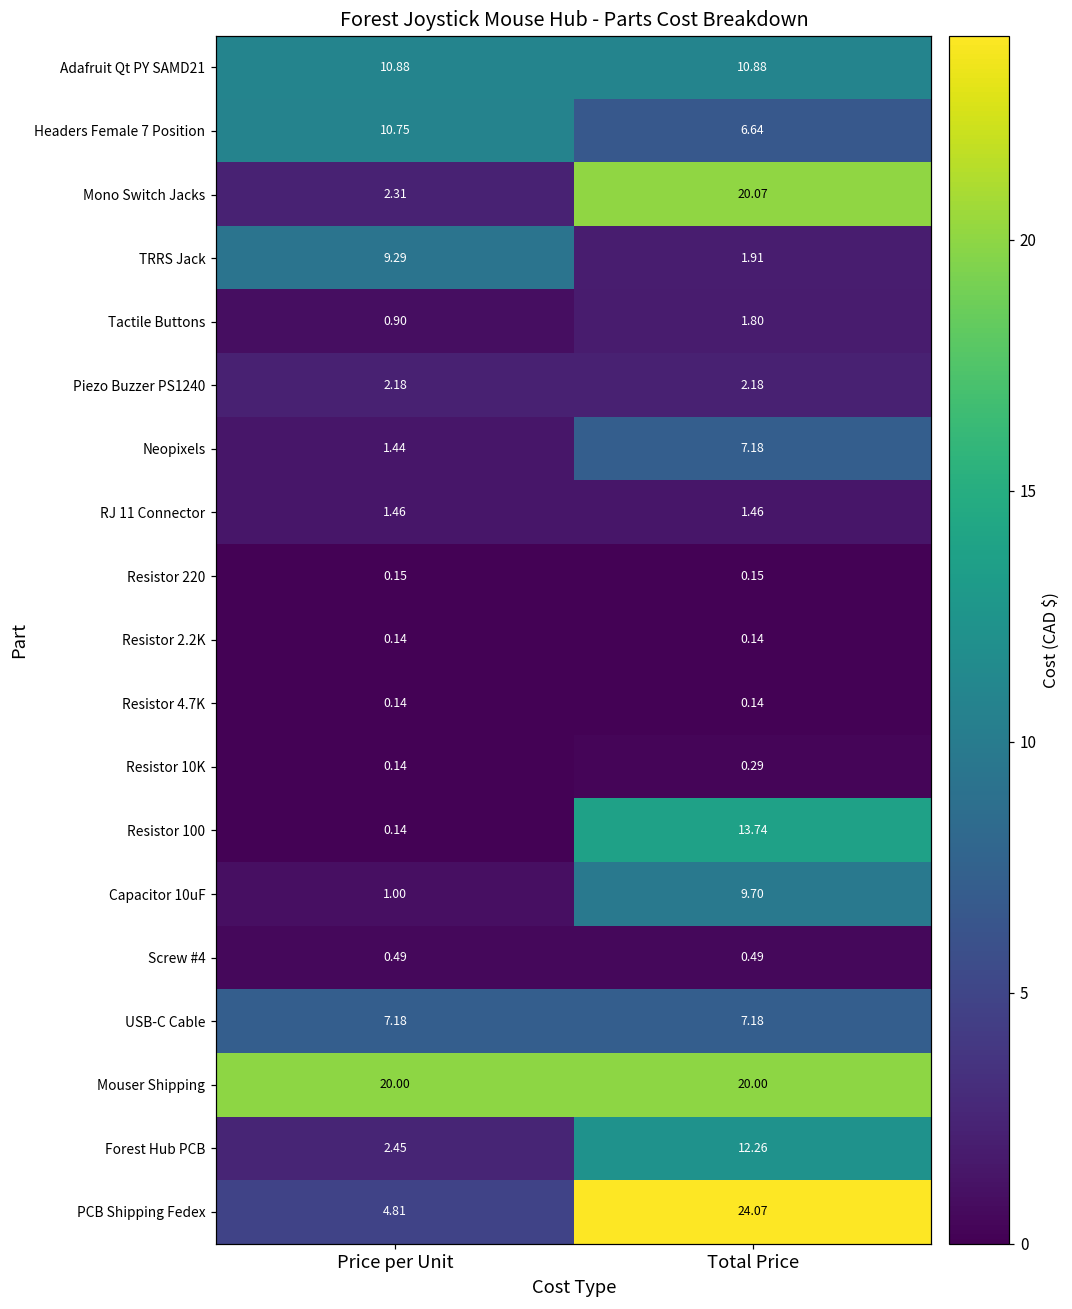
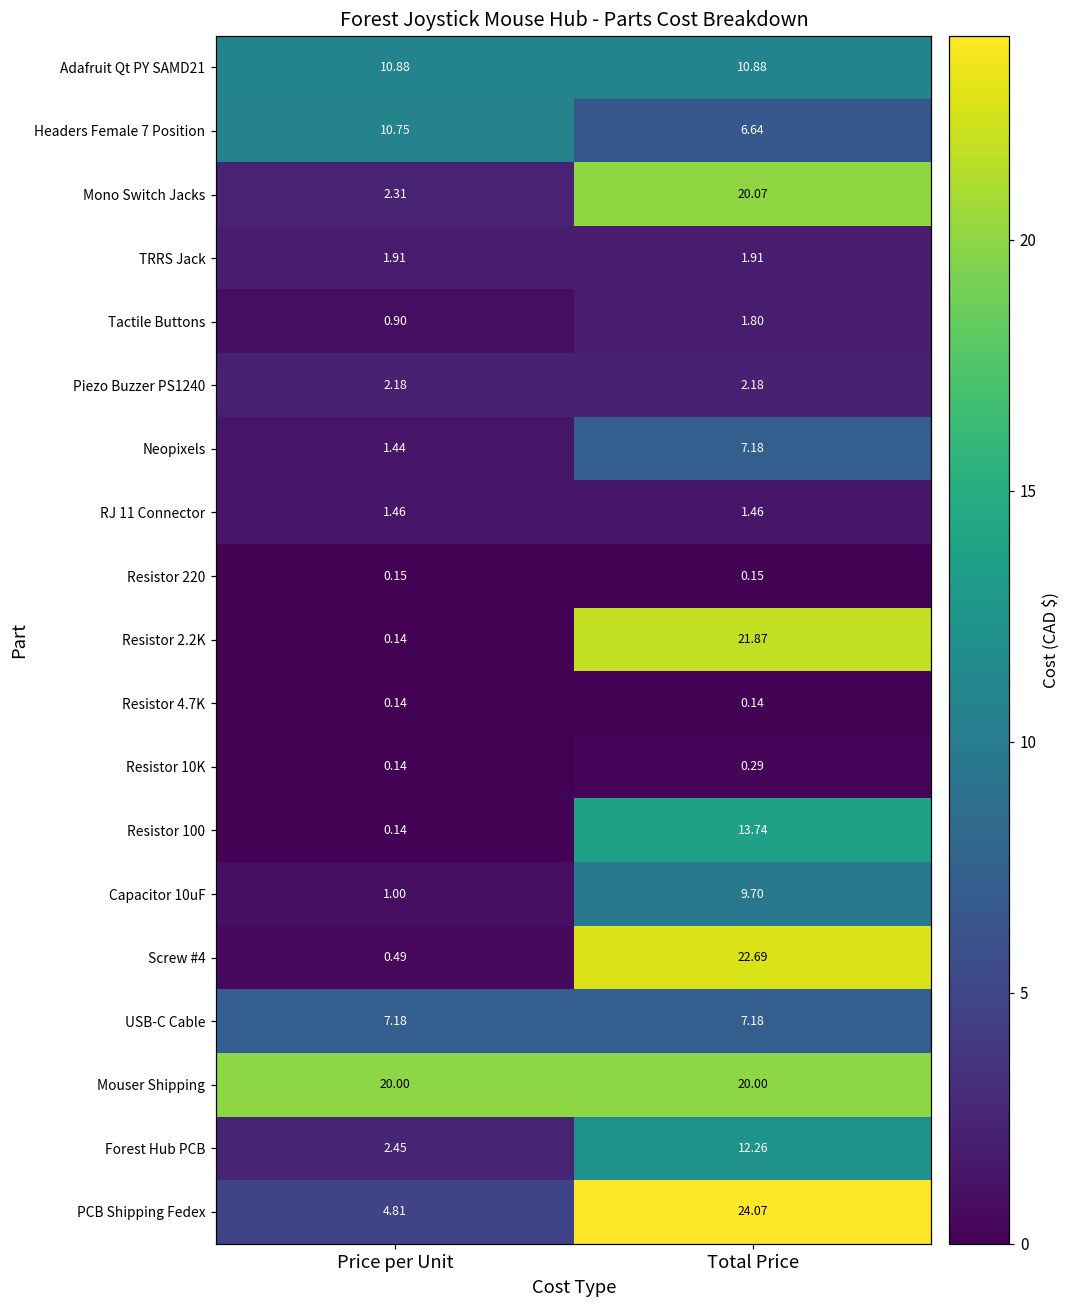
  {
    "Adafruit Qt PY SAMD21": {
      "Price per Unit": 10.88,
      "Total Price": 10.88
    },
    "Headers Female 7 Position": {
      "Price per Unit": 10.75,
      "Total Price": 6.64
    },
    "Mono Switch Jacks": {
      "Price per Unit": 2.31,
      "Total Price": 20.07
    },
    "TRRS Jack": {
-     "Price per Unit": 9.29,
+     "Price per Unit": 1.91,
      "Total Price": 1.91
    },
    "Tactile Buttons": {
      "Price per Unit": 0.90,
      "Total Price": 1.80
    },
    "Piezo Buzzer PS1240": {
      "Price per Unit": 2.18,
      "Total Price": 2.18
    },
    "Neopixels": {
      "Price per Unit": 1.44,
      "Total Price": 7.18
    },
    "RJ 11 Connector": {
      "Price per Unit": 1.46,
      "Total Price": 1.46
    },
    "Resistor 220": {
      "Price per Unit": 0.15,
      "Total Price": 0.15
    },
    "Resistor 2.2K": {
      "Price per Unit": 0.14,
-     "Total Price": 0.14
+     "Total Price": 21.87
    },
    "Resistor 4.7K": {
      "Price per Unit": 0.14,
      "Total Price": 0.14
    },
    "Resistor 10K": {
      "Price per Unit": 0.14,
      "Total Price": 0.29
    },
    "Resistor 100": {
      "Price per Unit": 0.14,
      "Total Price": 13.74
    },
    "Capacitor 10uF": {
      "Price per Unit": 1.00,
      "Total Price": 9.70
    },
    "Screw #4": {
      "Price per Unit": 0.49,
-     "Total Price": 0.49
+     "Total Price": 22.69
    },
    "USB-C Cable": {
      "Price per Unit": 7.18,
      "Total Price": 7.18
    },
    "Mouser Shipping": {
      "Price per Unit": 20.00,
      "Total Price": 20.00
    },
    "Forest Hub PCB": {
      "Price per Unit": 2.45,
      "Total Price": 12.26
    },
    "PCB Shipping Fedex": {
      "Price per Unit": 4.81,
      "Total Price": 24.07
    }
  }
